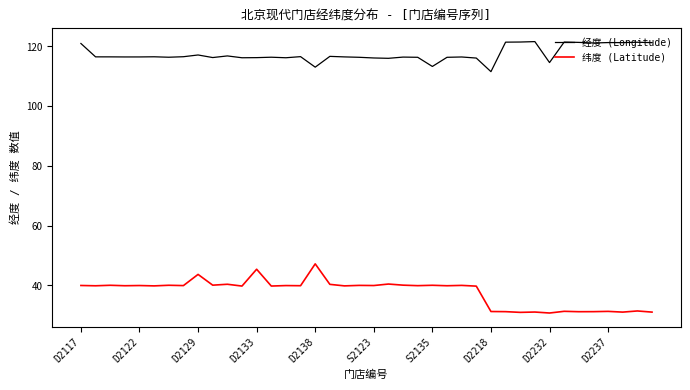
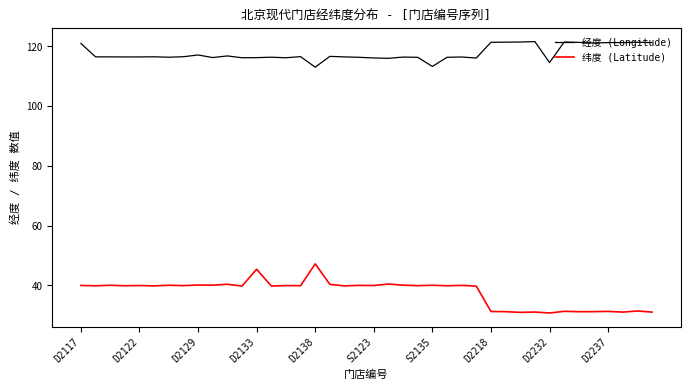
  {
    "经度 (Longitude)": {
      "D2117": 121,
      "D2122": 116,
      "D2129": 117,
      "D2133": 116,
      "D2138": 113,
      "S2123": 116,
      "S2135": 113,
-     "D2218": 112,
+     "D2218": 121,
      "D2232": 115,
      "D2237": 121
    },
    "纬度 (Latitude)": {
      "D2117": 40,
      "D2122": 40,
-     "D2129": 44,
+     "D2129": 40,
      "D2133": 45,
      "D2138": 47,
      "S2123": 40,
      "S2135": 40,
      "D2218": 31,
      "D2232": 31,
      "D2237": 31
    }
  }
